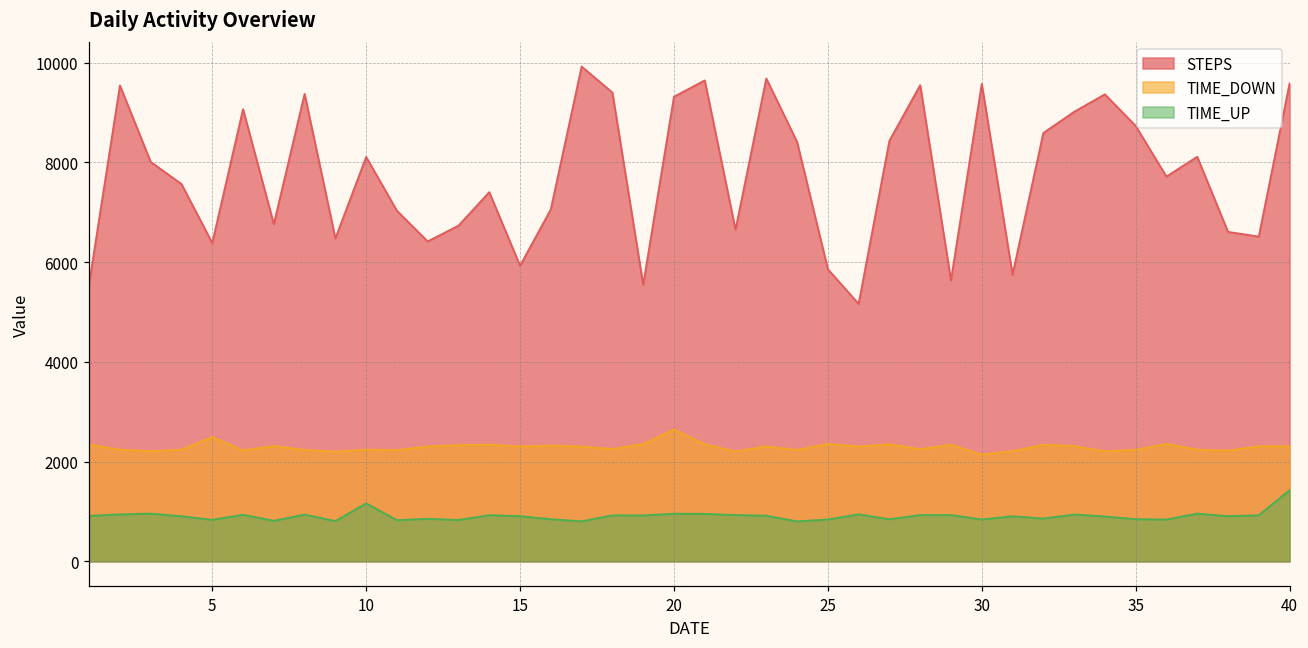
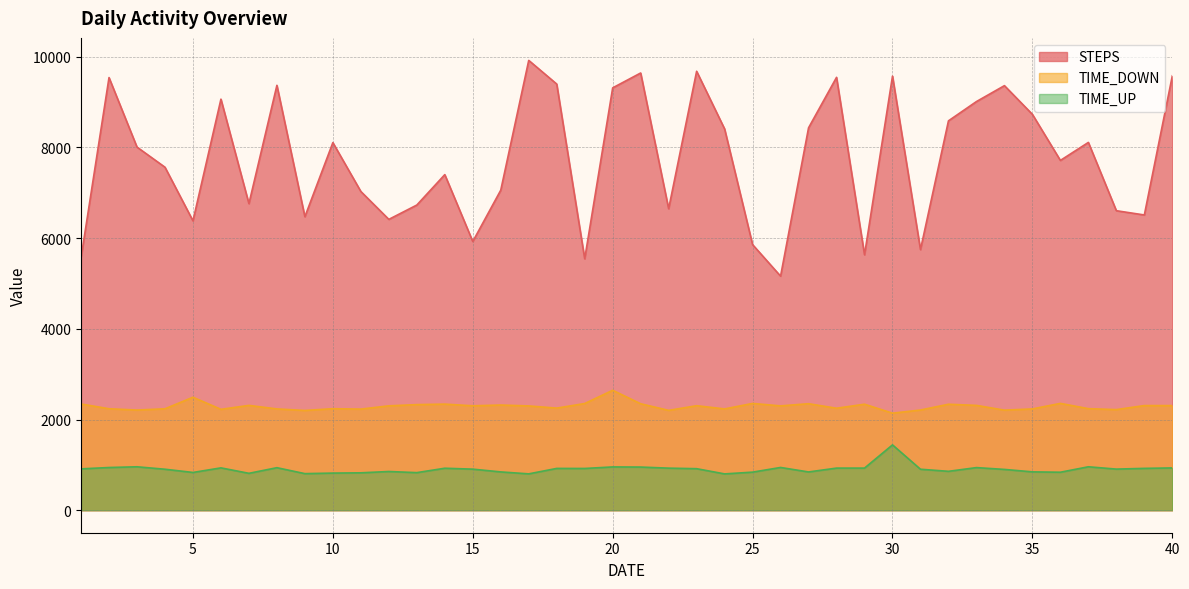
  {
    "STEPS": {
      "5": 6400,
      "10": 8100,
      "15": 5900,
      "20": 9300,
      "25": 5900,
      "30": 9600,
      "35": 8700,
      "40": 9600
    },
    "TIME_DOWN": {
      "5": 2500,
      "10": 2200,
      "15": 2300,
      "20": 2600,
      "25": 2400,
      "30": 2100,
      "35": 2200,
      "40": 2300
    },
    "TIME_UP": {
      "5": 800,
-     "10": 1200,
+     "10": 800,
      "15": 900,
      "20": 1000,
      "25": 800,
-     "30": 800,
+     "30": 1400,
      "35": 800,
-     "40": 1400
+     "40": 900
    }
  }
